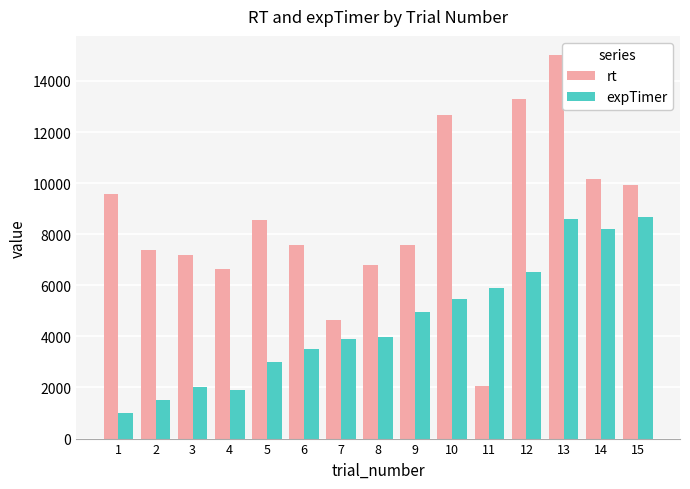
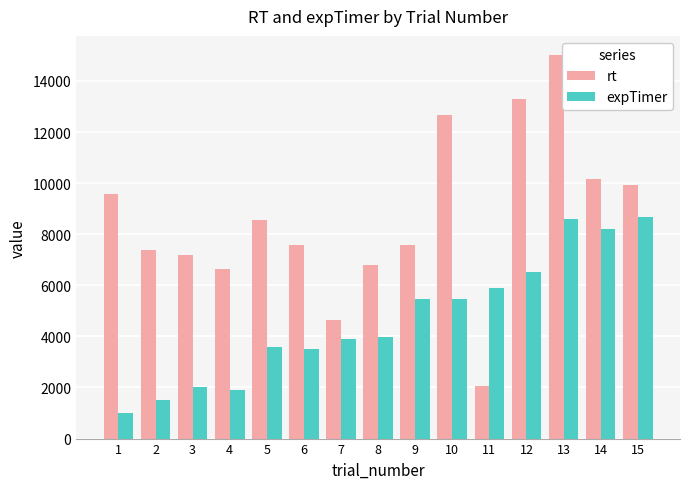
  {
    "rt": {
      "1": 9600,
      "2": 7400,
      "3": 7200,
      "4": 6600,
      "5": 8600,
      "6": 7600,
      "7": 4600,
      "8": 6800,
      "9": 7600,
      "10": 12700,
      "11": 2100,
      "12": 13300,
      "13": 15000,
      "14": 10200,
      "15": 9900
    },
    "expTimer": {
      "1": 1000,
      "2": 1500,
      "3": 2000,
      "4": 1900,
-     "5": 3000,
+     "5": 3600,
      "6": 3500,
      "7": 3900,
      "8": 4000,
-     "9": 4900,
+     "9": 5500,
      "10": 5500,
      "11": 5900,
      "12": 6500,
      "13": 8600,
      "14": 8200,
      "15": 8700
    }
  }
